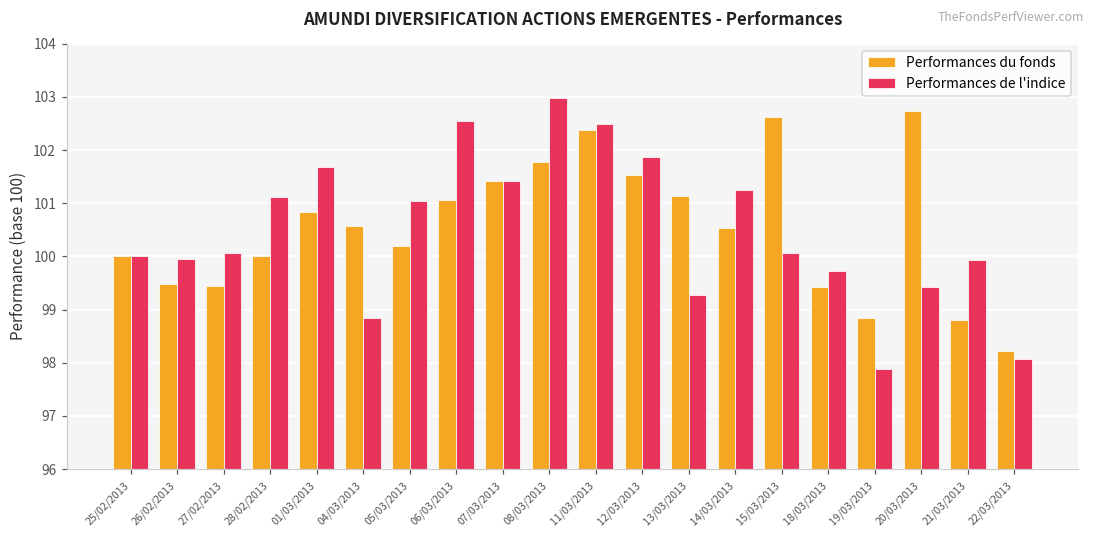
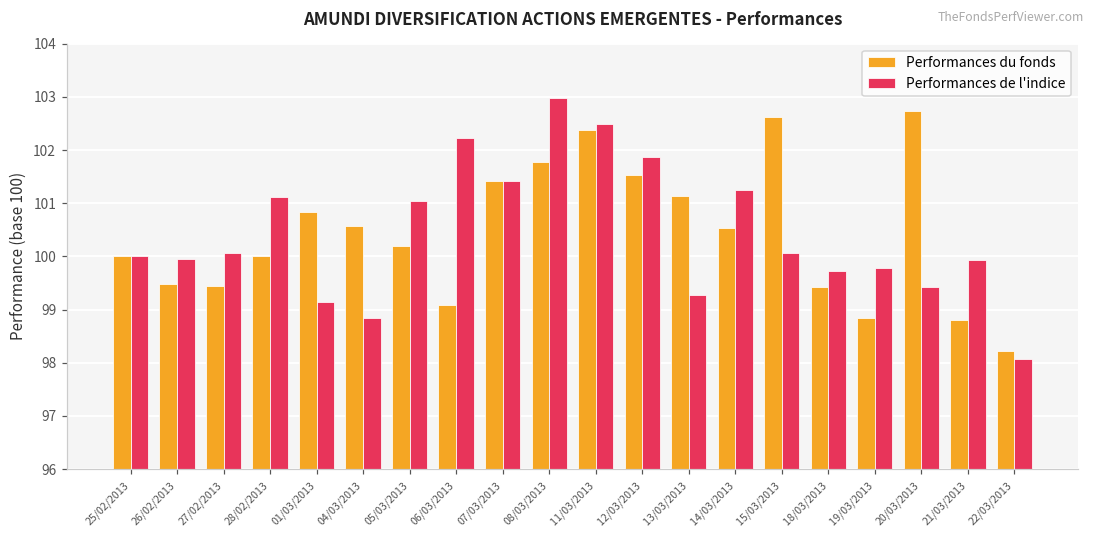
  {
    "Performances du fonds": {
      "25/02/2013": 100.0,
      "26/02/2013": 99.5,
      "27/02/2013": 99.4,
      "28/02/2013": 100.0,
      "01/03/2013": 100.8,
      "04/03/2013": 100.6,
      "05/03/2013": 100.2,
-     "06/03/2013": 101.1,
+     "06/03/2013": 99.1,
      "07/03/2013": 101.4,
      "08/03/2013": 101.8,
      "11/03/2013": 102.4,
      "12/03/2013": 101.5,
      "13/03/2013": 101.1,
      "14/03/2013": 100.5,
      "15/03/2013": 102.6,
      "18/03/2013": 99.4,
      "19/03/2013": 98.8,
      "20/03/2013": 102.7,
      "21/03/2013": 98.8,
      "22/03/2013": 98.2
    },
    "Performances de l'indice": {
      "25/02/2013": 100.0,
      "26/02/2013": 100.0,
      "27/02/2013": 100.1,
      "28/02/2013": 101.1,
-     "01/03/2013": 101.7,
+     "01/03/2013": 99.1,
      "04/03/2013": 98.8,
      "05/03/2013": 101.1,
-     "06/03/2013": 102.6,
+     "06/03/2013": 102.2,
      "07/03/2013": 101.4,
      "08/03/2013": 103.0,
      "11/03/2013": 102.5,
      "12/03/2013": 101.9,
      "13/03/2013": 99.3,
      "14/03/2013": 101.2,
      "15/03/2013": 100.1,
      "18/03/2013": 99.7,
-     "19/03/2013": 97.9,
+     "19/03/2013": 99.8,
      "20/03/2013": 99.4,
      "21/03/2013": 99.9,
      "22/03/2013": 98.1
    }
  }
